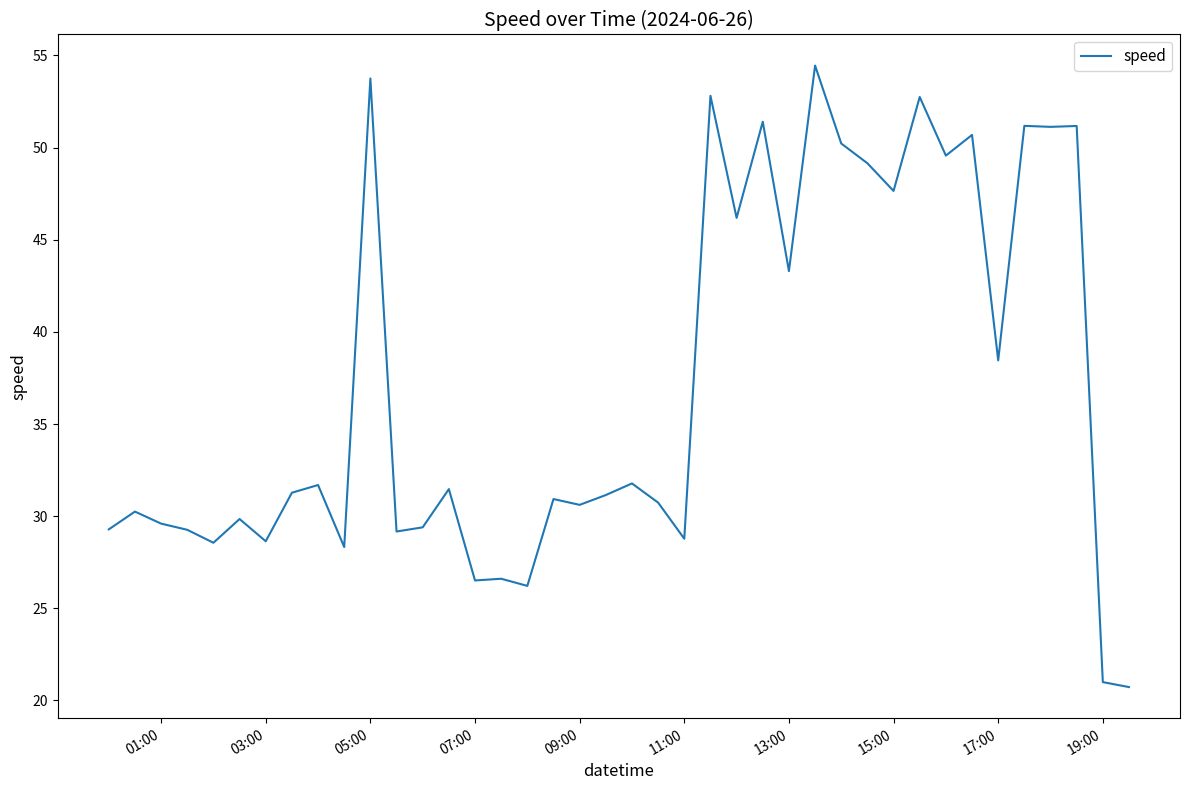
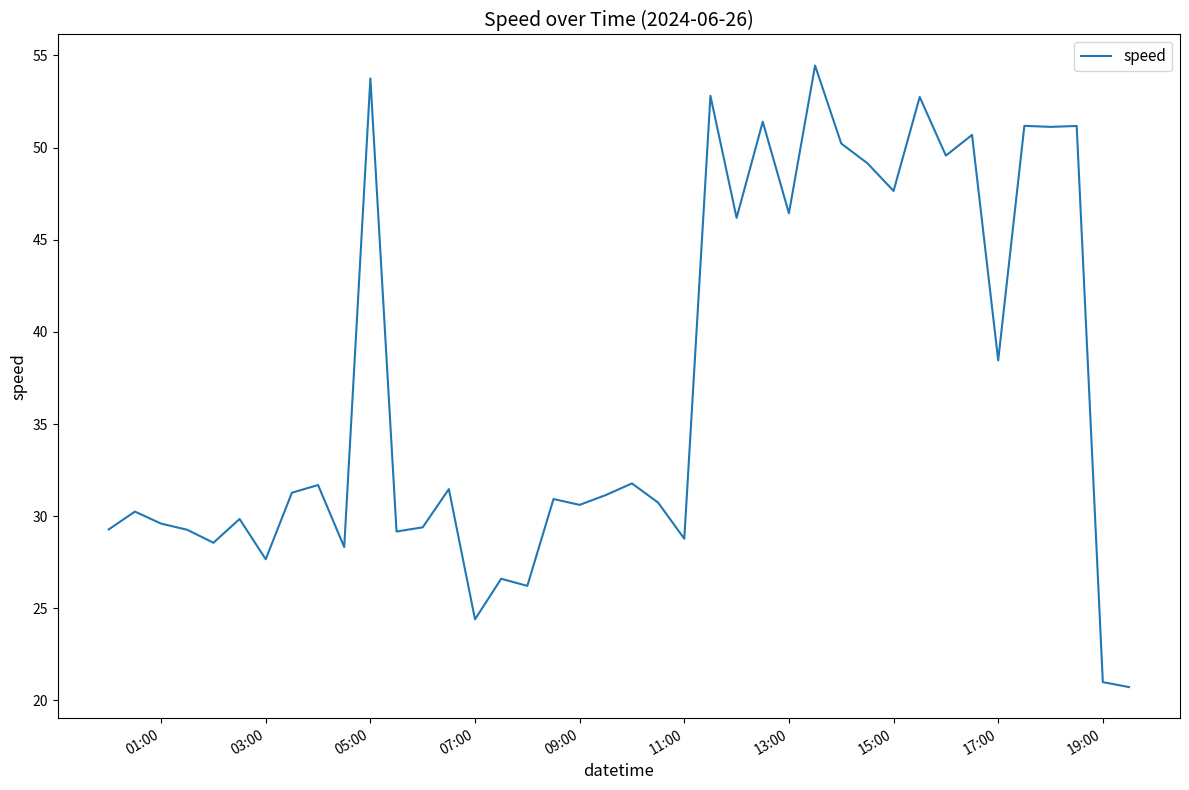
  {
    "01:00": 29.6,
-   "03:00": 28.6,
+   "03:00": 27.7,
    "05:00": 53.7,
-   "07:00": 26.5,
+   "07:00": 24.4,
    "09:00": 30.6,
    "11:00": 28.8,
-   "13:00": 43.3,
+   "13:00": 46.4,
    "15:00": 47.6,
    "17:00": 38.5,
    "19:00": 21.0
  }
